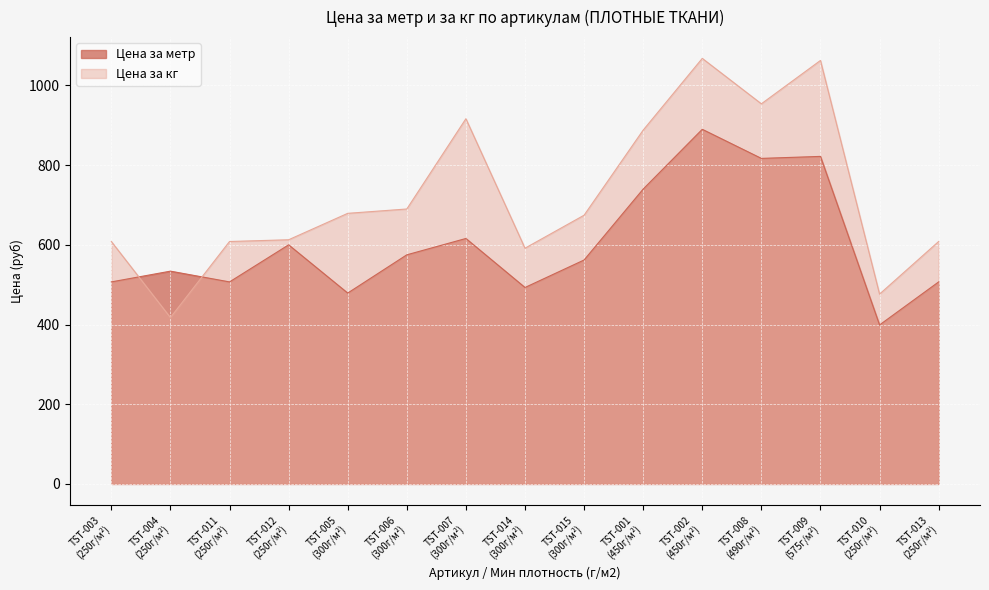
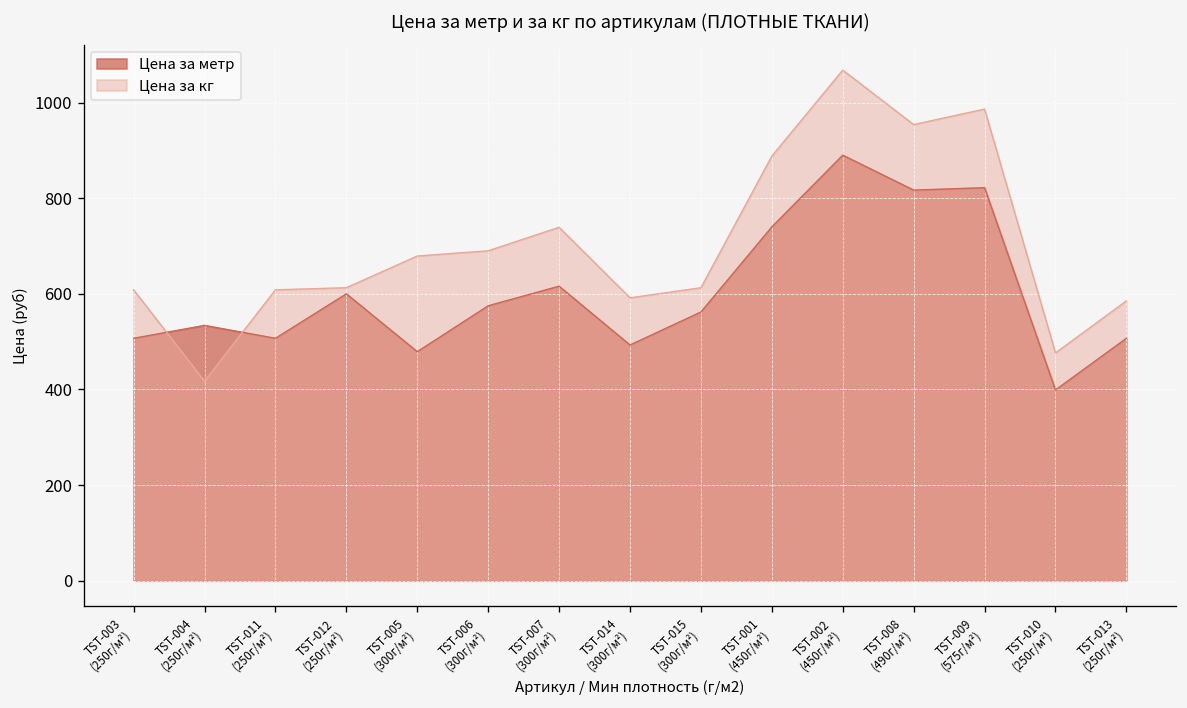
  {
    "Цена за метр": {
      "TST-003 (250г/м²)": 510,
      "TST-004 (250г/м²)": 530,
      "TST-011 (250г/м²)": 510,
      "TST-012 (250г/м²)": 600,
      "TST-005 (300г/м²)": 480,
      "TST-006 (300г/м²)": 580,
      "TST-007 (300г/м²)": 620,
      "TST-014 (300г/м²)": 490,
      "TST-015 (300г/м²)": 560,
      "TST-001 (450г/м²)": 740,
      "TST-002 (450г/м²)": 890,
      "TST-008 (490г/м²)": 820,
      "TST-009 (575г/м²)": 820,
      "TST-010 (250г/м²)": 400,
      "TST-013 (250г/м²)": 510
    },
    "Цена за кг": {
      "TST-003 (250г/м²)": 610,
      "TST-004 (250г/м²)": 420,
      "TST-011 (250г/м²)": 610,
      "TST-012 (250г/м²)": 610,
      "TST-005 (300г/м²)": 680,
      "TST-006 (300г/м²)": 690,
-     "TST-007 (300г/м²)": 920,
+     "TST-007 (300г/м²)": 740,
      "TST-014 (300г/м²)": 590,
-     "TST-015 (300г/м²)": 670,
+     "TST-015 (300г/м²)": 610,
      "TST-001 (450г/м²)": 890,
      "TST-002 (450г/м²)": 1070,
      "TST-008 (490г/м²)": 950,
-     "TST-009 (575г/м²)": 1060,
+     "TST-009 (575г/м²)": 990,
      "TST-010 (250г/м²)": 480,
-     "TST-013 (250г/м²)": 610
+     "TST-013 (250г/м²)": 590
    }
  }
